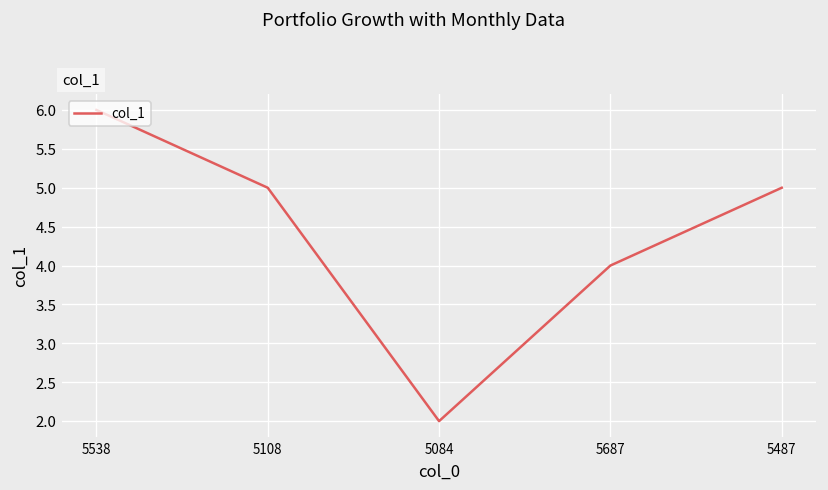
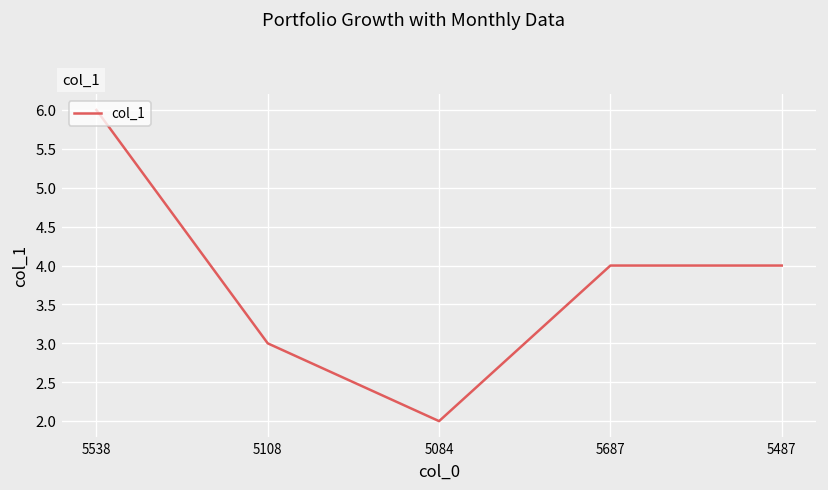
  {
-   "5108": 5,
+   "5108": 3,
    "5084": 2,
    "5687": 4,
-   "5487": 5
+   "5487": 4
  }
